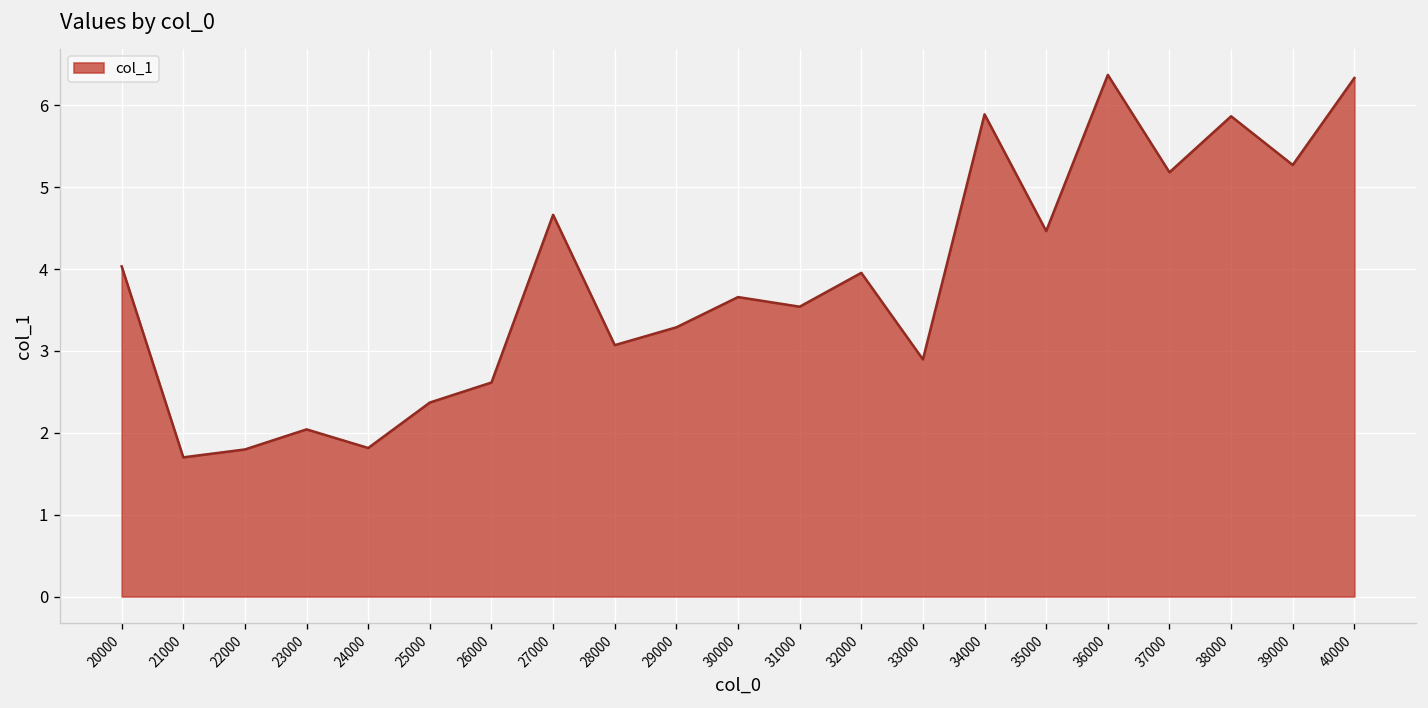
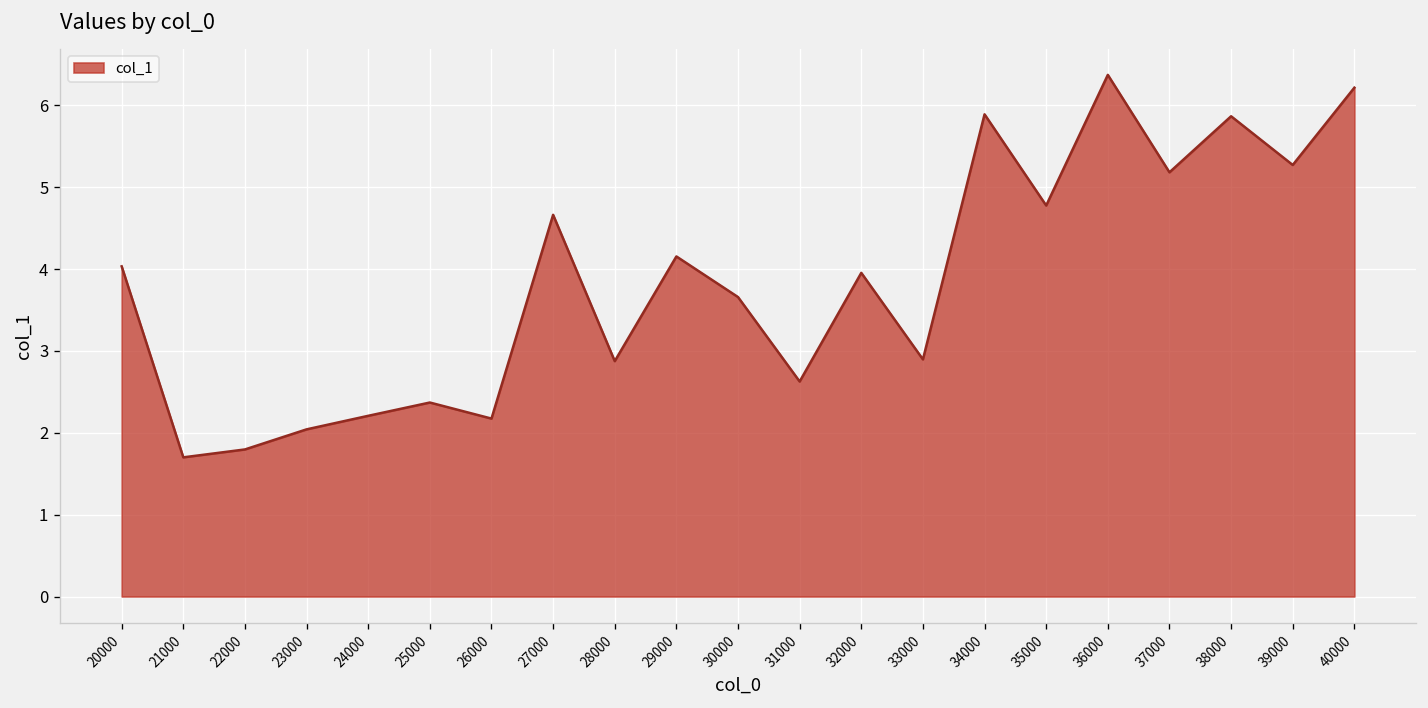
  {
    "20000": 4.0,
    "21000": 1.7,
    "22000": 1.8,
    "23000": 2.0,
-   "24000": 1.8,
+   "24000": 2.2,
    "25000": 2.4,
-   "26000": 2.6,
+   "26000": 2.2,
    "27000": 4.7,
-   "28000": 3.1,
-   "29000": 3.3,
+   "28000": 2.9,
+   "29000": 4.2,
    "30000": 3.7,
-   "31000": 3.5,
+   "31000": 2.6,
    "32000": 4.0,
    "33000": 2.9,
    "34000": 5.9,
-   "35000": 4.5,
+   "35000": 4.8,
    "36000": 6.4,
    "37000": 5.2,
    "38000": 5.9,
    "39000": 5.3,
-   "40000": 6.3
+   "40000": 6.2
  }
